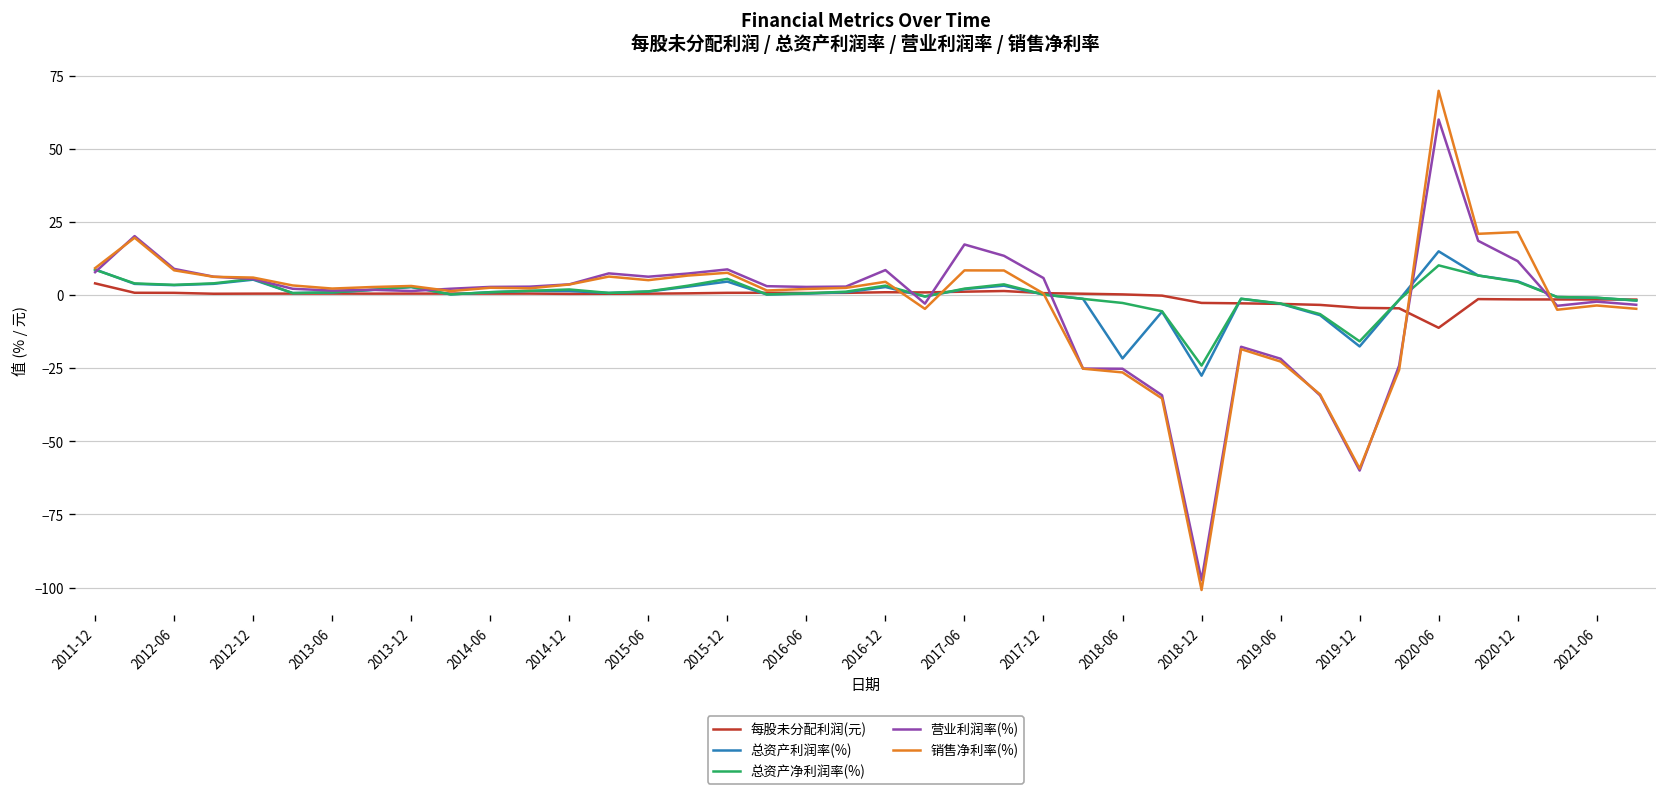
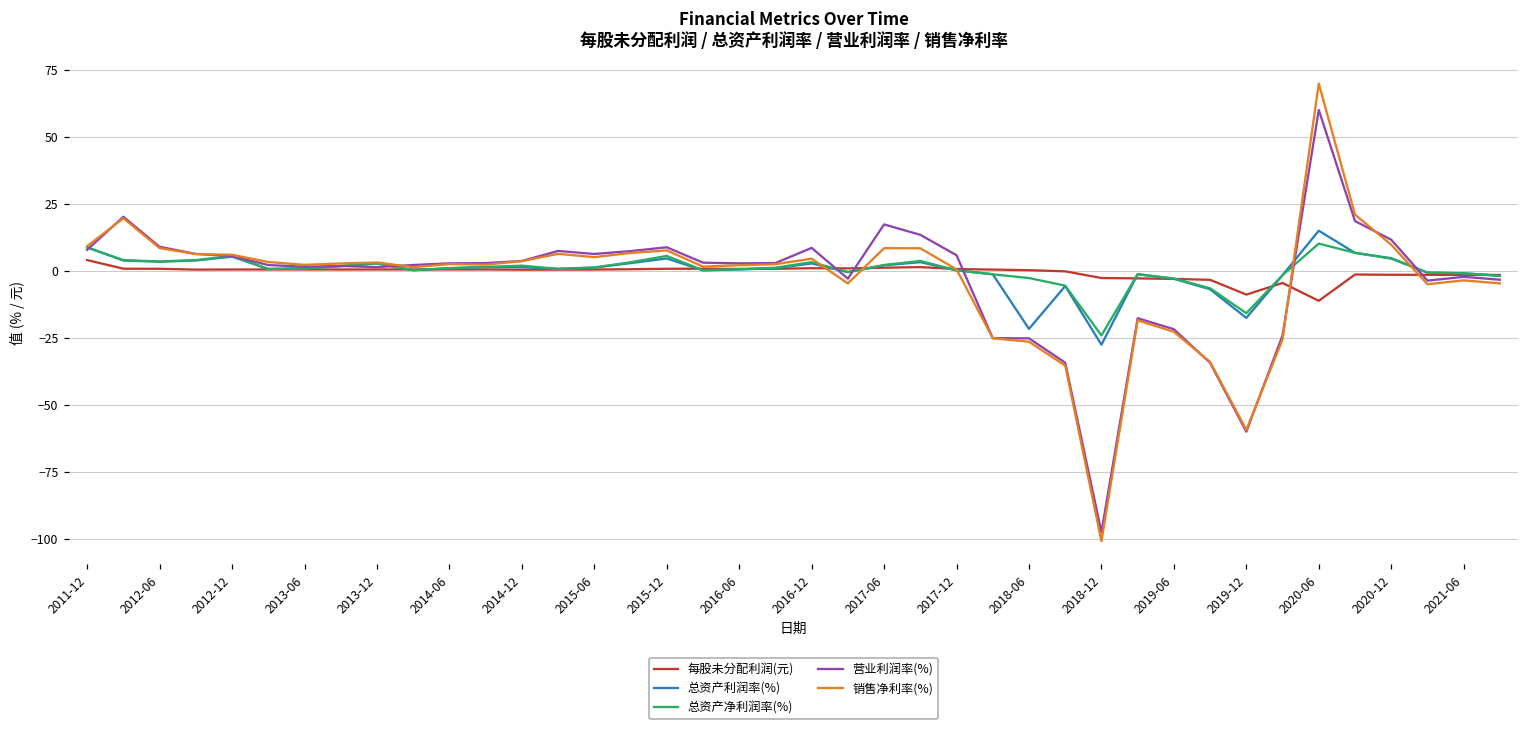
  {
    "每股未分配利润(元)": {
      "2011-12": 4,
      "2012-06": 1,
      "2012-12": 1,
      "2015-12": 1,
      "2016-12": 1,
      "2018-06": 0,
      "2018-12": -3,
-     "2019-12": -4,
+     "2019-12": -9,
      "2020-06": -11,
      "2020-12": -1
    },
    "总资产利润率(%)": {
      "2018-06": -22,
      "2018-12": -28,
      "2019-12": -18,
      "2020-06": 15
    },
    "总资产净利润率(%)": {
      "2018-06": -3,
      "2018-12": -24,
      "2019-12": -16,
      "2020-06": 10
    },
    "营业利润率(%)": {
      "2015-06": 6,
      "2015-12": 9,
      "2016-12": 9,
      "2017-06": 17,
      "2017-12": 6,
      "2018-06": -25,
      "2018-12": -97,
      "2020-06": 60,
      "2020-12": 12
    },
    "销售净利率(%)": {
      "2015-06": 5,
      "2015-12": 8,
      "2016-12": 5,
      "2017-06": 8,
      "2018-06": -26,
      "2018-12": -101,
      "2020-06": 70,
-     "2020-12": 22,
+     "2020-12": 10,
      "2021-06": -4
    }
  }
